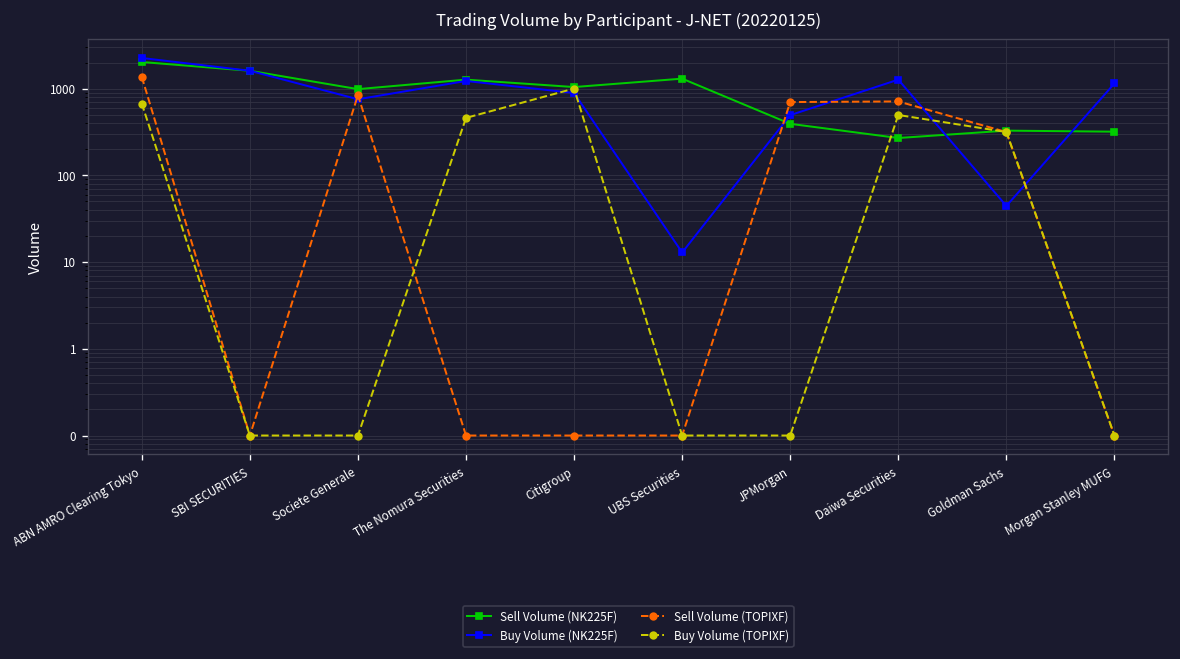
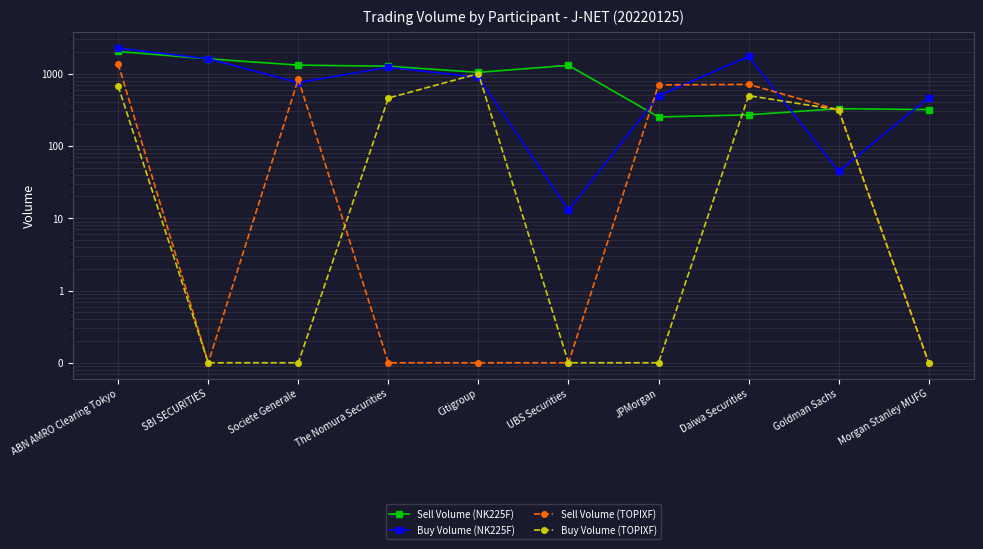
  {
    "Sell Volume (NK225F)": {
      "ABN AMRO Clearing Tokyo": 2000,
-     "Societe Generale": 1000,
+     "Societe Generale": 1300,
      "UBS Securities": 1300,
-     "JPMorgan": 400,
+     "JPMorgan": 250,
      "Daiwa Securities": 270,
      "Morgan Stanley MUFG": 300
    },
    "Buy Volume (NK225F)": {
      "ABN AMRO Clearing Tokyo": 2300,
      "Societe Generale": 800,
      "Citigroup": 900,
      "UBS Securities": 13,
      "JPMorgan": 500,
-     "Daiwa Securities": 1300,
+     "Daiwa Securities": 1700,
      "Goldman Sachs": 40,
-     "Morgan Stanley MUFG": 1100
+     "Morgan Stanley MUFG": 500
    },
    "Sell Volume (TOPIXF)": {
      "ABN AMRO Clearing Tokyo": 1400,
      "Societe Generale": 800,
      "The Nomura Securities": 0.10,
      "Citigroup": 0.10,
      "JPMorgan": 700,
      "Daiwa Securities": 700
    },
    "Buy Volume (TOPIXF)": {
      "ABN AMRO Clearing Tokyo": 700,
      "Societe Generale": 0.10,
      "The Nomura Securities": 500,
      "JPMorgan": 0.10,
      "Daiwa Securities": 500
    }
  }
